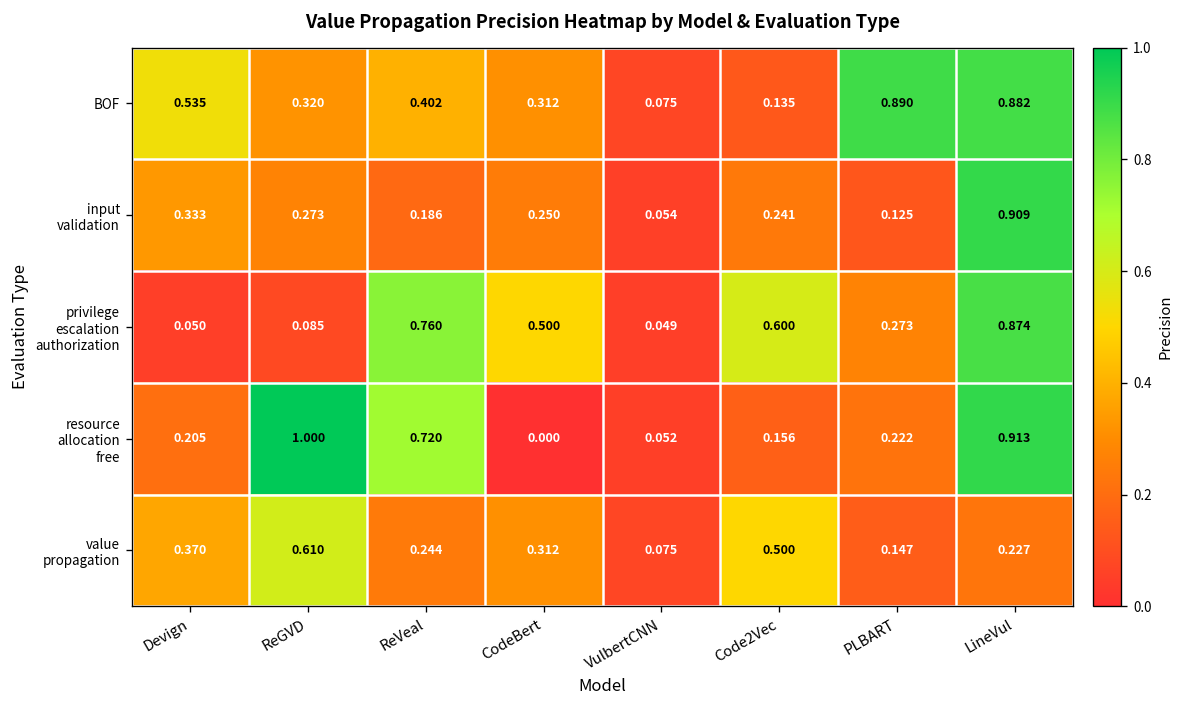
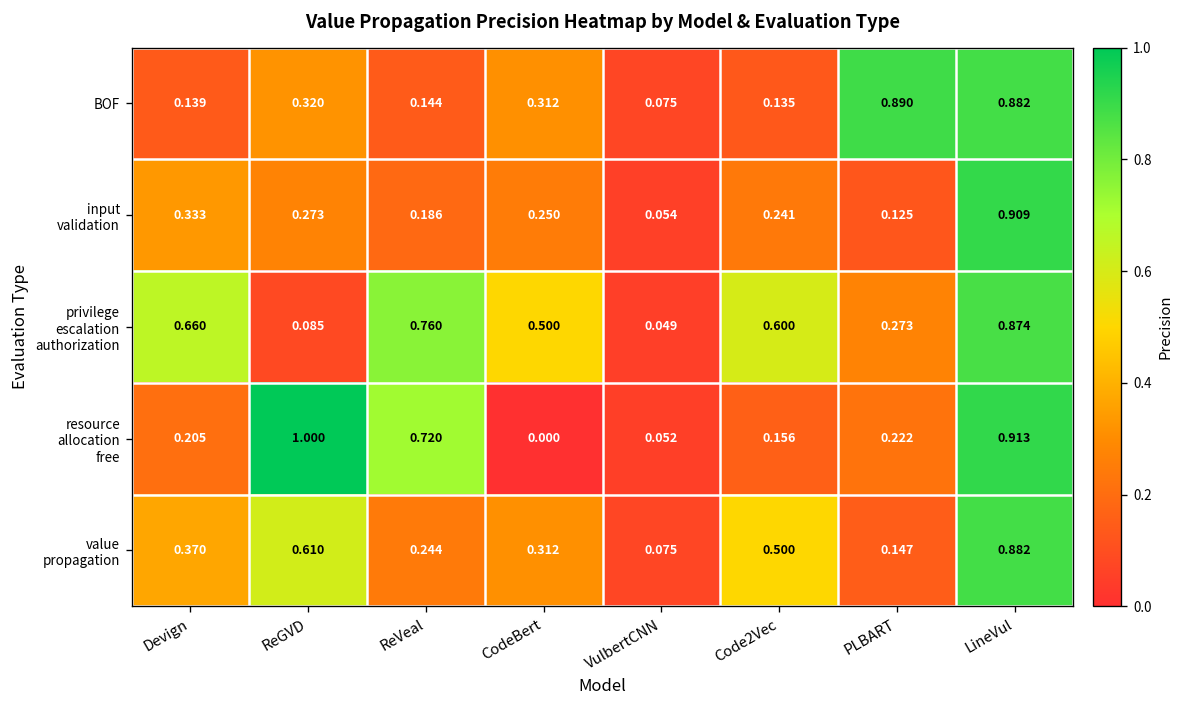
  {
    "BOF": {
-     "Devign": 0.535,
+     "Devign": 0.139,
      "ReGVD": 0.320,
-     "ReVeal": 0.402,
+     "ReVeal": 0.144,
      "CodeBert": 0.312,
      "VulbertCNN": 0.075,
      "Code2Vec": 0.135,
      "PLBART": 0.890,
      "LineVul": 0.882
    },
    "input validation": {
      "Devign": 0.333,
      "ReGVD": 0.273,
      "ReVeal": 0.186,
      "CodeBert": 0.250,
      "VulbertCNN": 0.054,
      "Code2Vec": 0.241,
      "PLBART": 0.125,
      "LineVul": 0.909
    },
    "privilege escalation authorization": {
-     "Devign": 0.050,
+     "Devign": 0.660,
      "ReGVD": 0.085,
      "ReVeal": 0.760,
      "CodeBert": 0.500,
      "VulbertCNN": 0.049,
      "Code2Vec": 0.600,
      "PLBART": 0.273,
      "LineVul": 0.874
    },
    "resource allocation free": {
      "Devign": 0.205,
      "ReGVD": 1.000,
      "ReVeal": 0.720,
      "CodeBert": 0.000,
      "VulbertCNN": 0.052,
      "Code2Vec": 0.156,
      "PLBART": 0.222,
      "LineVul": 0.913
    },
    "value propagation": {
      "Devign": 0.370,
      "ReGVD": 0.610,
      "ReVeal": 0.244,
      "CodeBert": 0.312,
      "VulbertCNN": 0.075,
      "Code2Vec": 0.500,
      "PLBART": 0.147,
-     "LineVul": 0.227
+     "LineVul": 0.882
    }
  }
